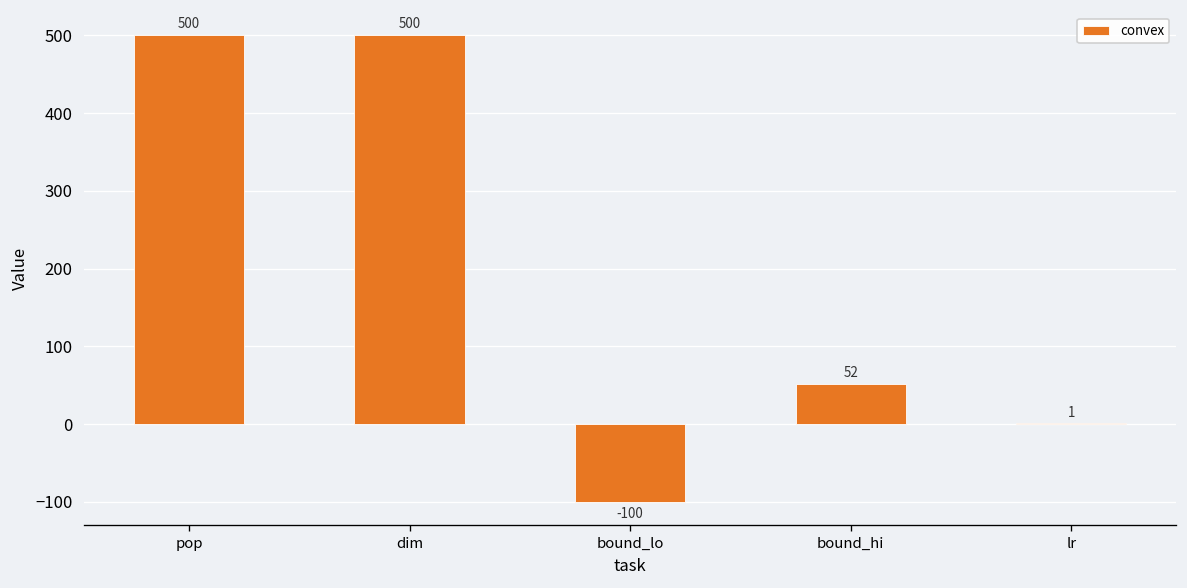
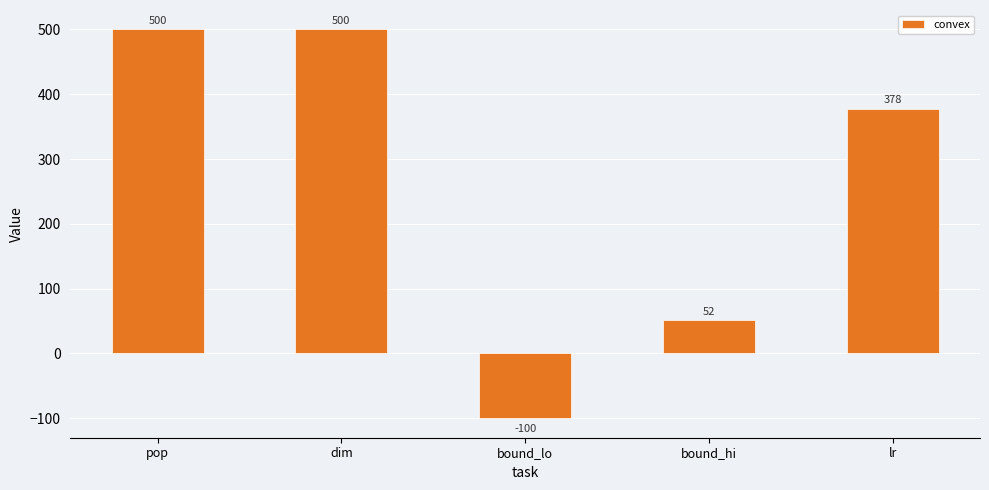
  {
    "pop": 500,
    "dim": 500,
    "bound_lo": -100,
    "bound_hi": 52,
-   "lr": 1
+   "lr": 378
  }
